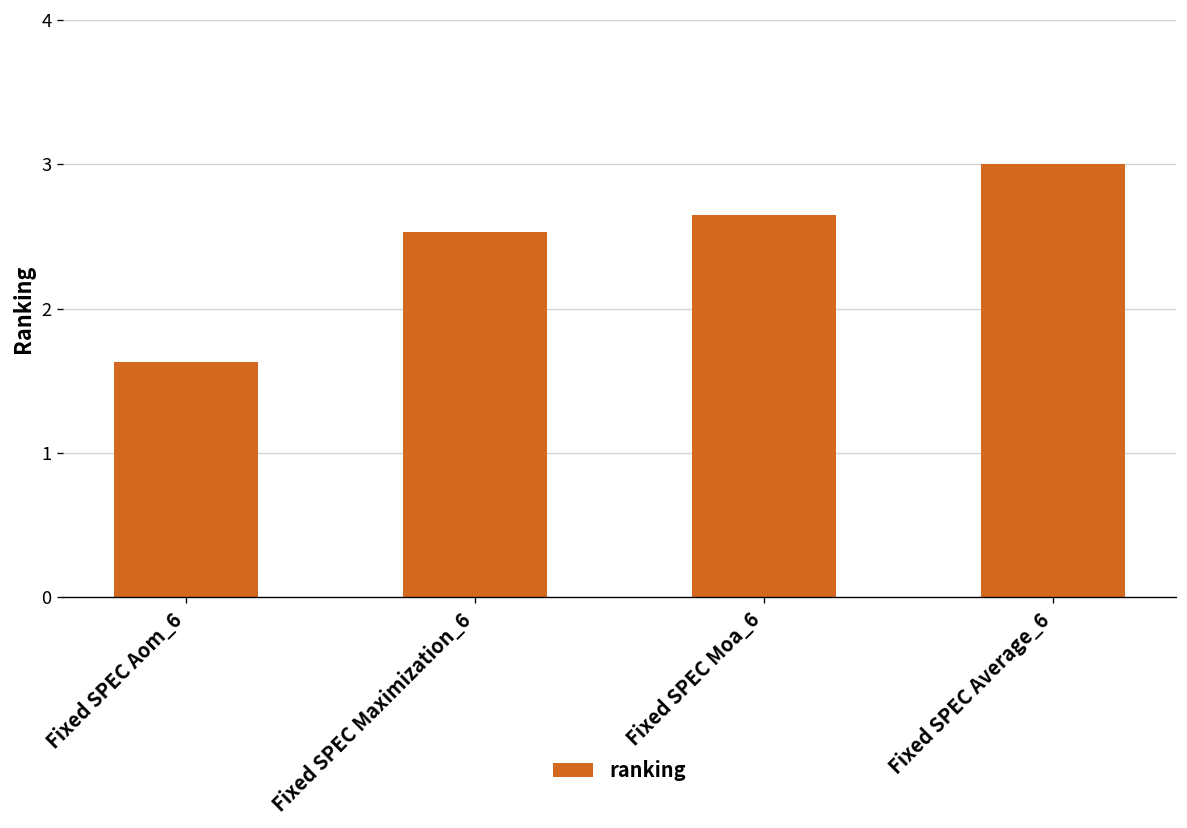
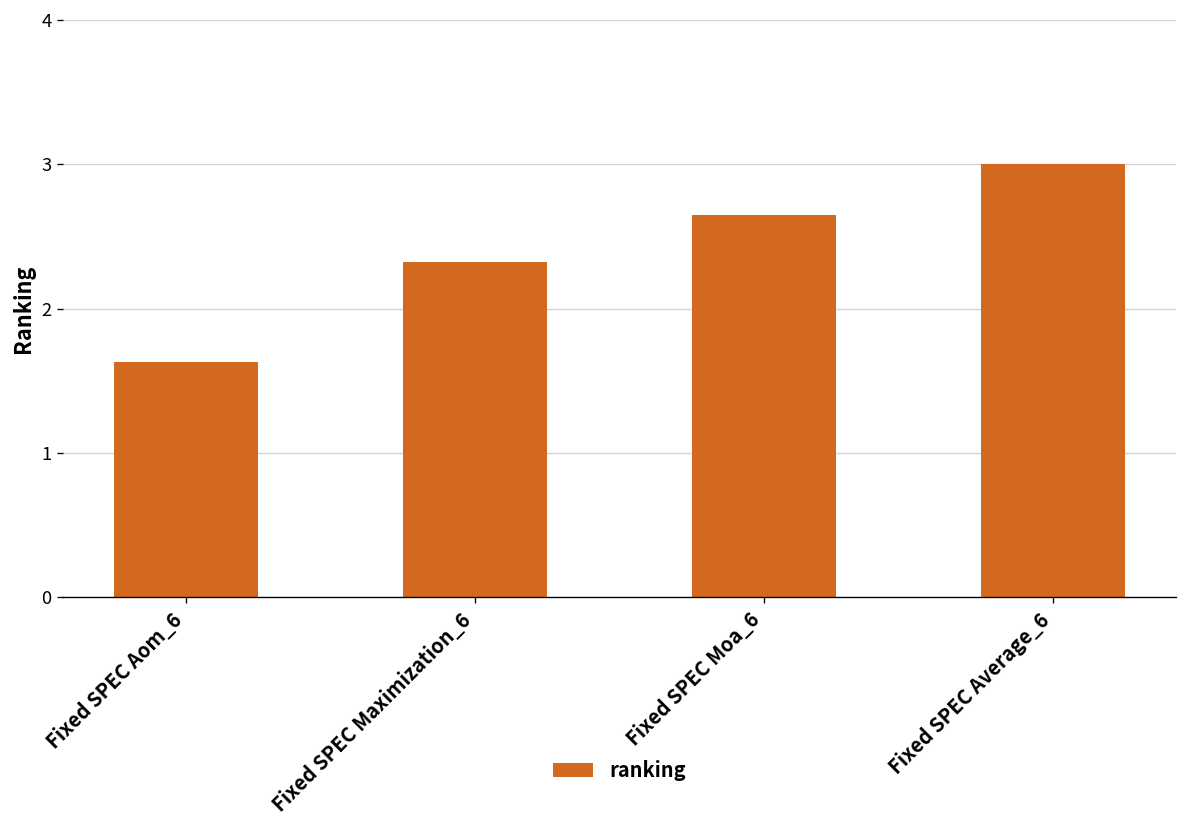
  {
    "Fixed SPEC Aom_6": 1.63,
-   "Fixed SPEC Maximization_6": 2.53,
+   "Fixed SPEC Maximization_6": 2.32,
    "Fixed SPEC Moa_6": 2.65,
    "Fixed SPEC Average_6": 3.00
  }
